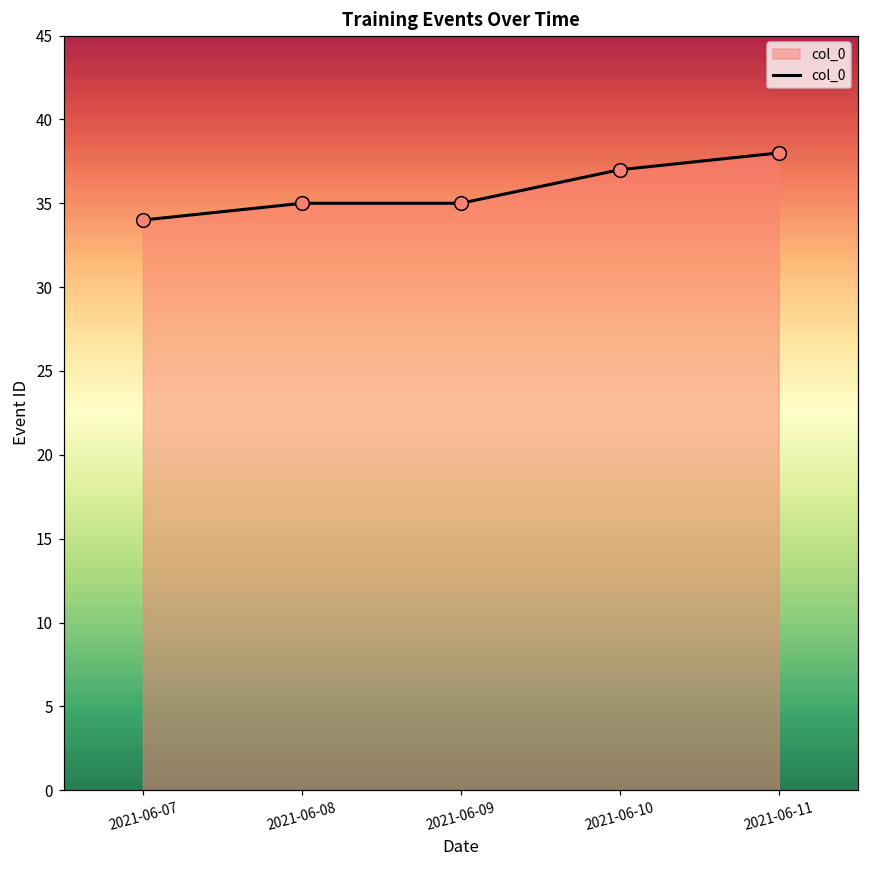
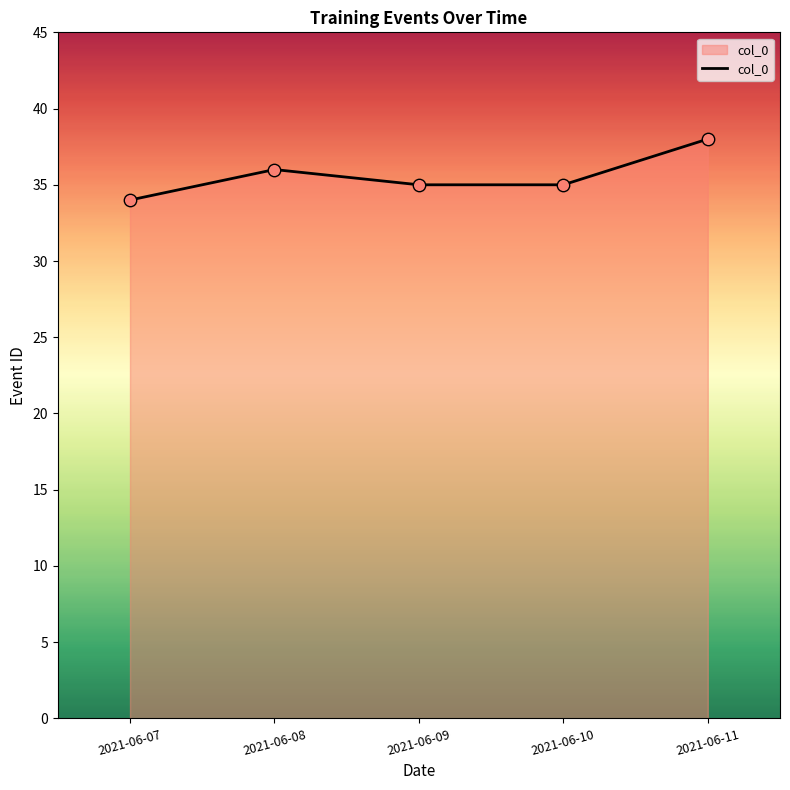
  {
    "2021-06-07": 34,
-   "2021-06-08": 35,
+   "2021-06-08": 36,
    "2021-06-09": 35,
-   "2021-06-10": 37,
+   "2021-06-10": 35,
    "2021-06-11": 38
  }
